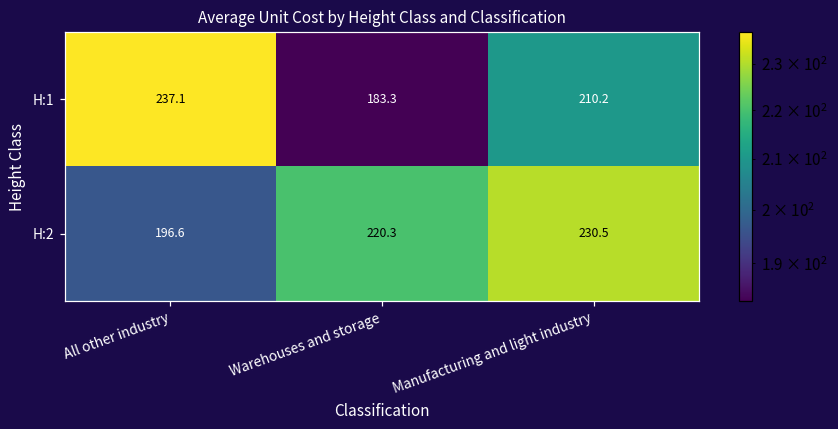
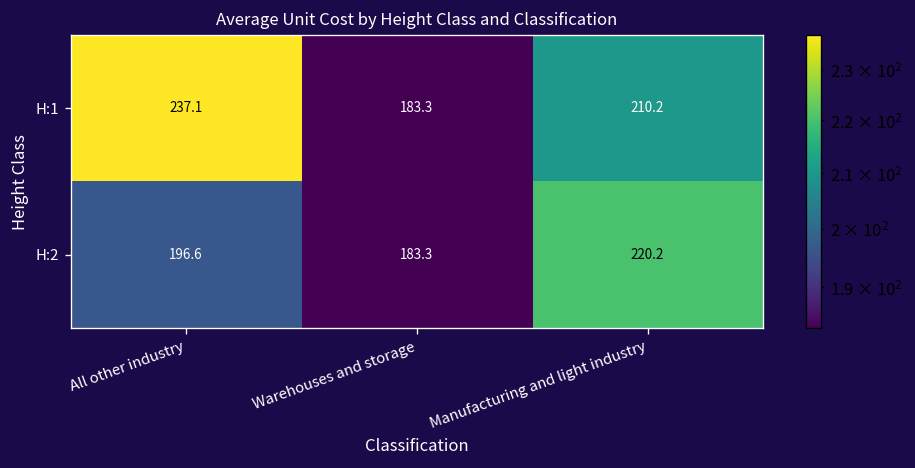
  {
    "H:1": {
      "All other industry": 237.1,
      "Warehouses and storage": 183.3,
      "Manufacturing and light industry": 210.2
    },
    "H:2": {
      "All other industry": 196.6,
-     "Warehouses and storage": 220.3,
-     "Manufacturing and light industry": 230.5
+     "Warehouses and storage": 183.3,
+     "Manufacturing and light industry": 220.2
    }
  }
